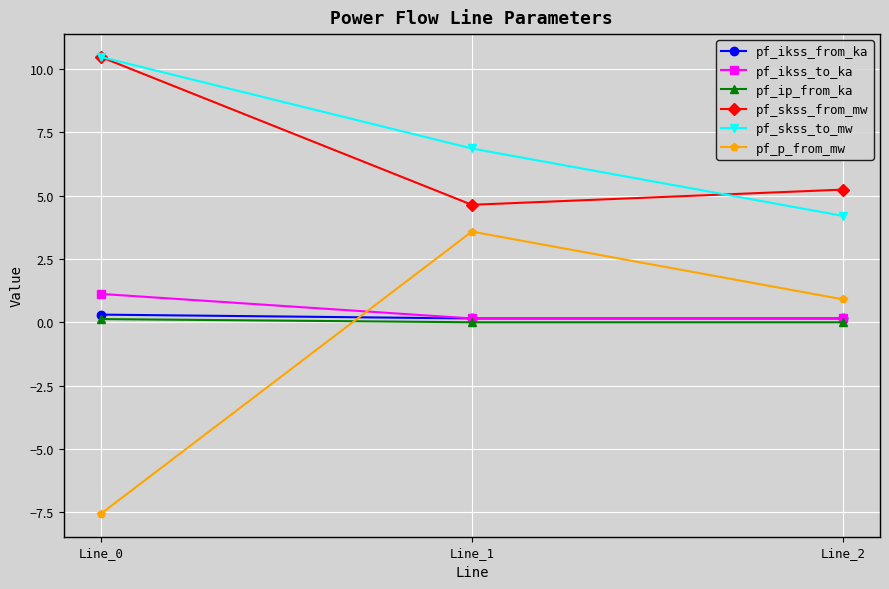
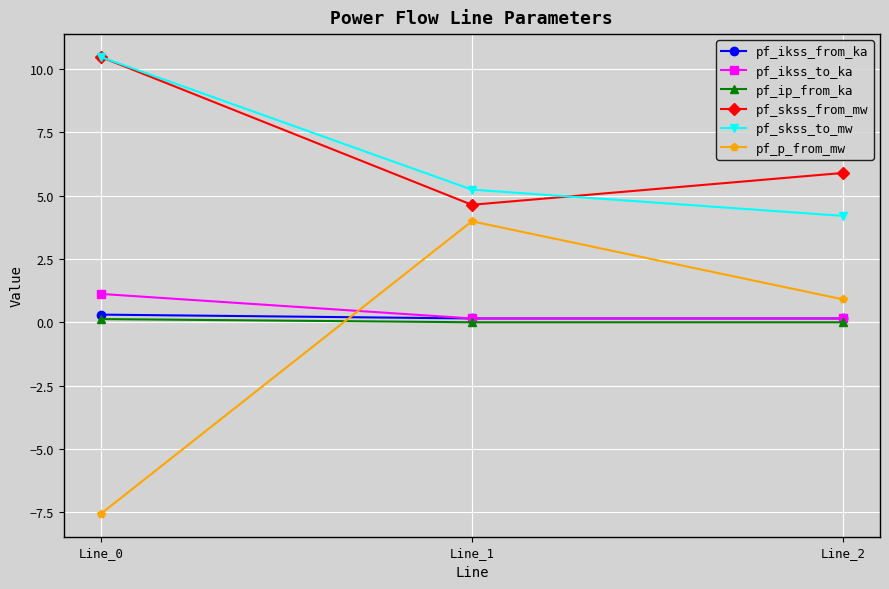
  {
    "pf_ikss_from_ka": {
      "Line_0": 0.3
    },
    "pf_ikss_to_ka": {
      "Line_0": 1.1
    },
    "pf_ip_from_ka": {
      "Line_0": 0.1,
      "Line_1": 0.0,
      "Line_2": 0.0
    },
    "pf_skss_from_mw": {
      "Line_1": 4.6,
-     "Line_2": 5.2
+     "Line_2": 5.9
    },
    "pf_skss_to_mw": {
-     "Line_1": 6.9,
+     "Line_1": 5.2,
      "Line_2": 4.2
    },
    "pf_p_from_mw": {
      "Line_0": -7.6,
-     "Line_1": 3.6,
+     "Line_1": 4.0,
      "Line_2": 0.9
    }
  }
